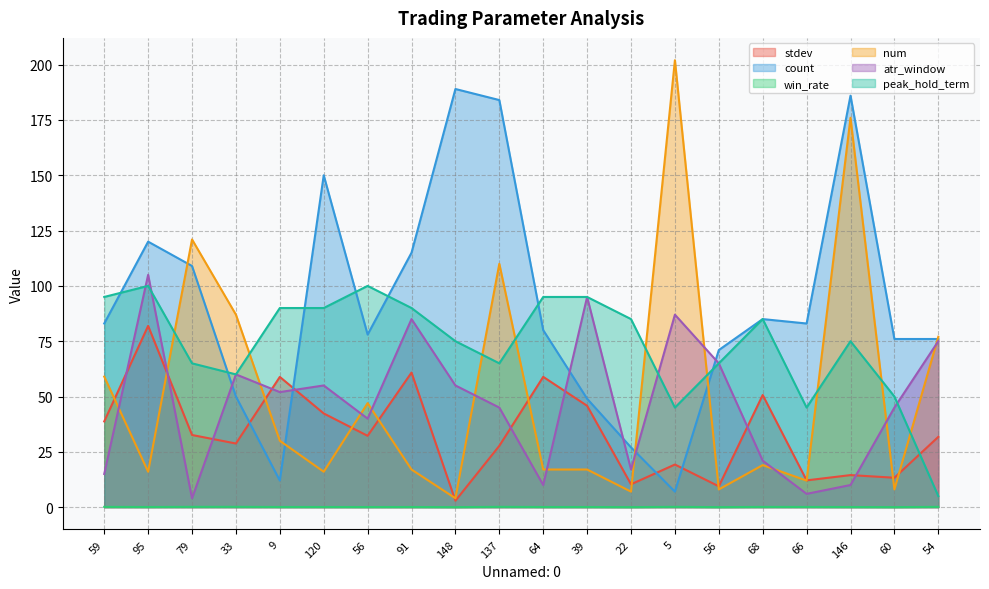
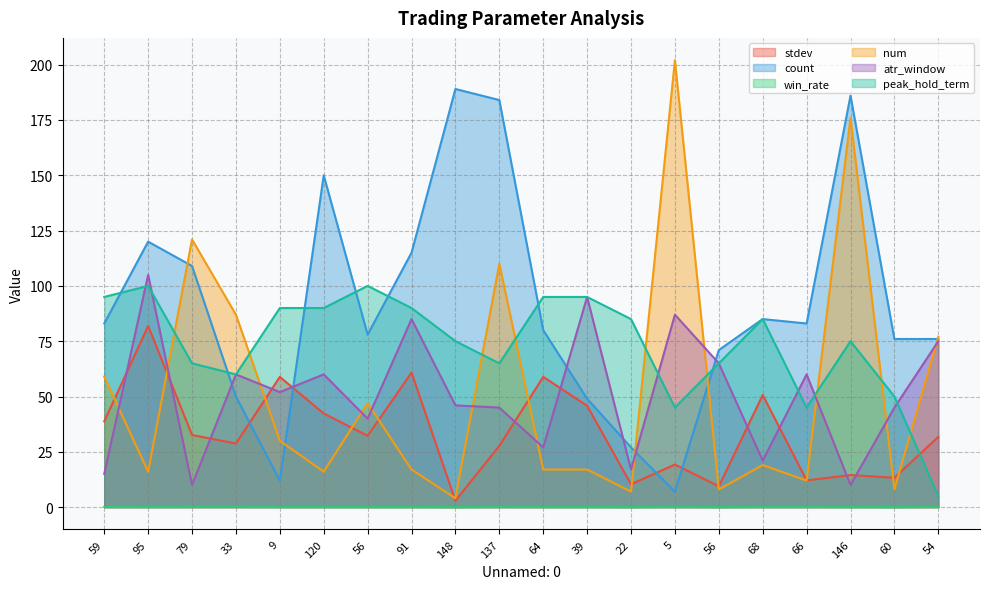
  {
    "atr_window": {
      "59": 15,
      "95": 105,
-     "79": 4,
+     "79": 10,
      "9": 52,
-     "120": 55,
+     "120": 60,
      "91": 85,
-     "148": 55,
+     "148": 46,
      "137": 45,
-     "64": 10,
+     "64": 27,
      "22": 17,
      "5": 87,
      "68": 21,
-     "66": 6,
+     "66": 60,
      "146": 10,
      "60": 45
    }
  }
